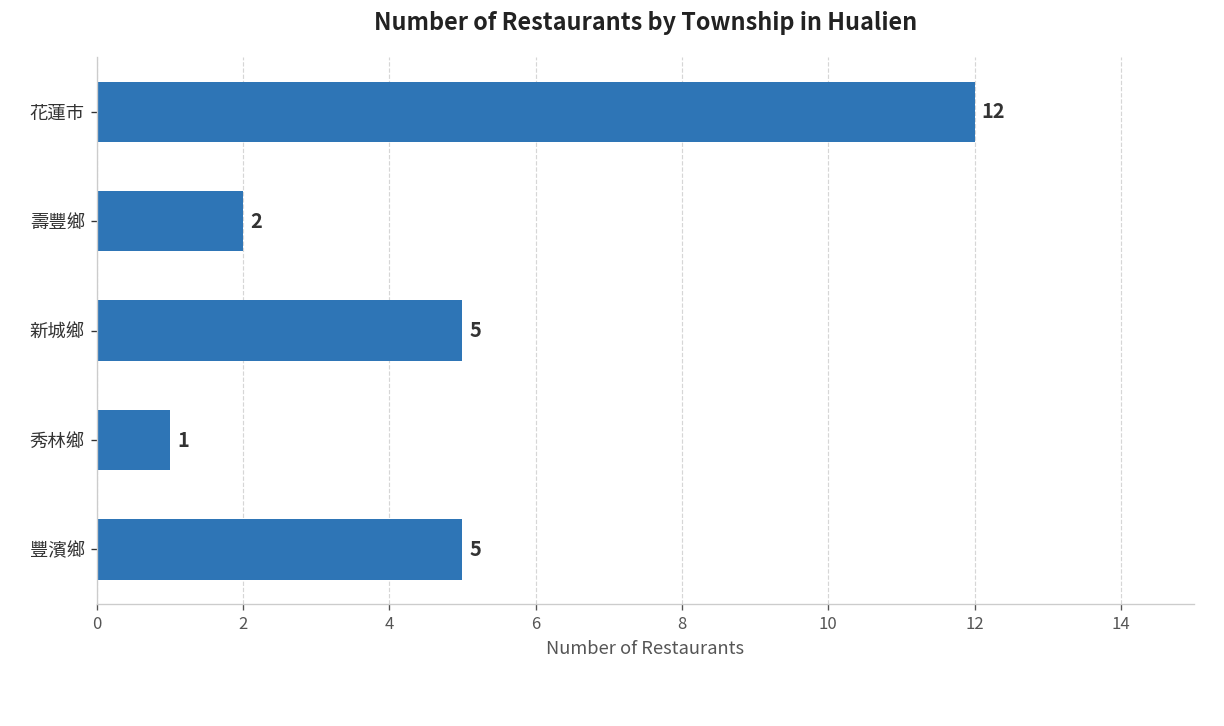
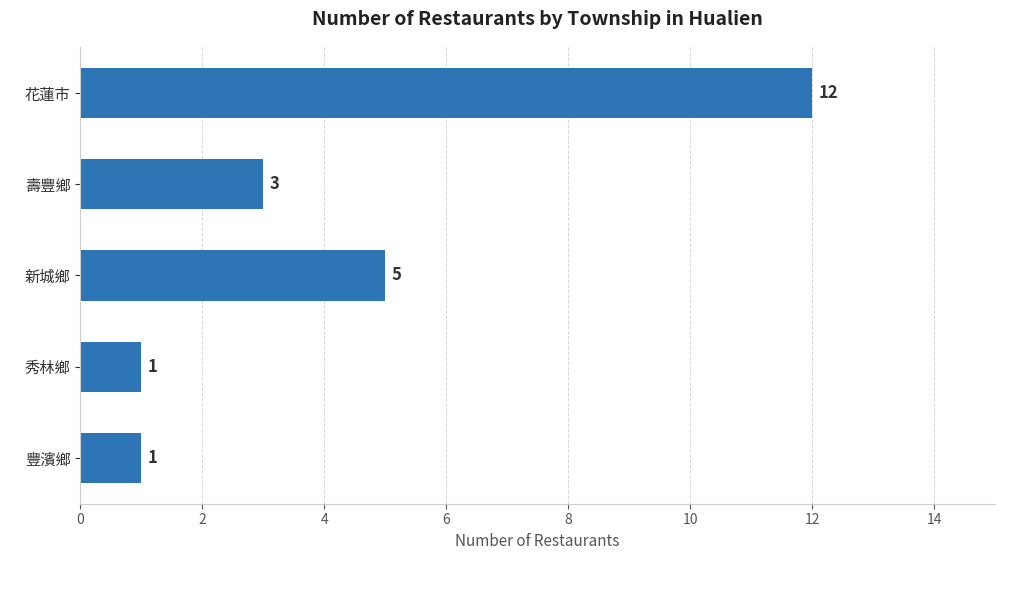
  {
    "花蓮市": 12,
-   "壽豐鄉": 2,
+   "壽豐鄉": 3,
    "新城鄉": 5,
    "秀林鄉": 1,
-   "豐濱鄉": 5
+   "豐濱鄉": 1
  }
